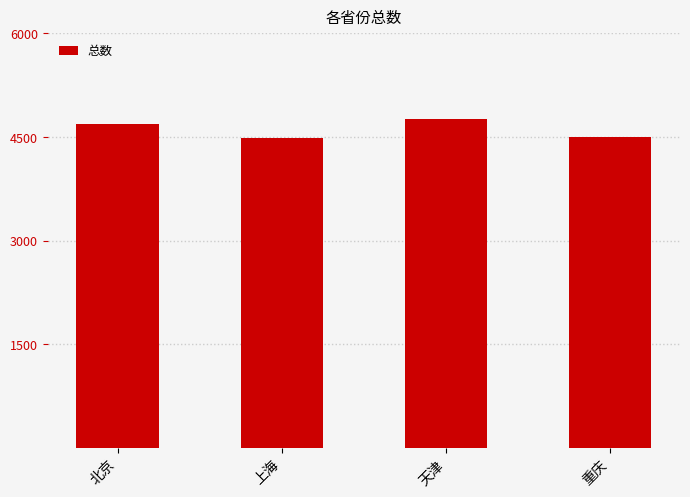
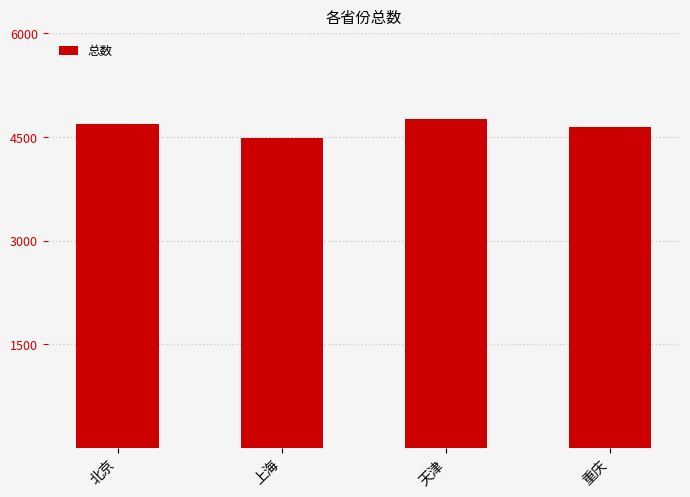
  {
    "北京": 4700,
    "上海": 4500,
    "天津": 4800,
-   "重庆": 4500
+   "重庆": 4600
  }
